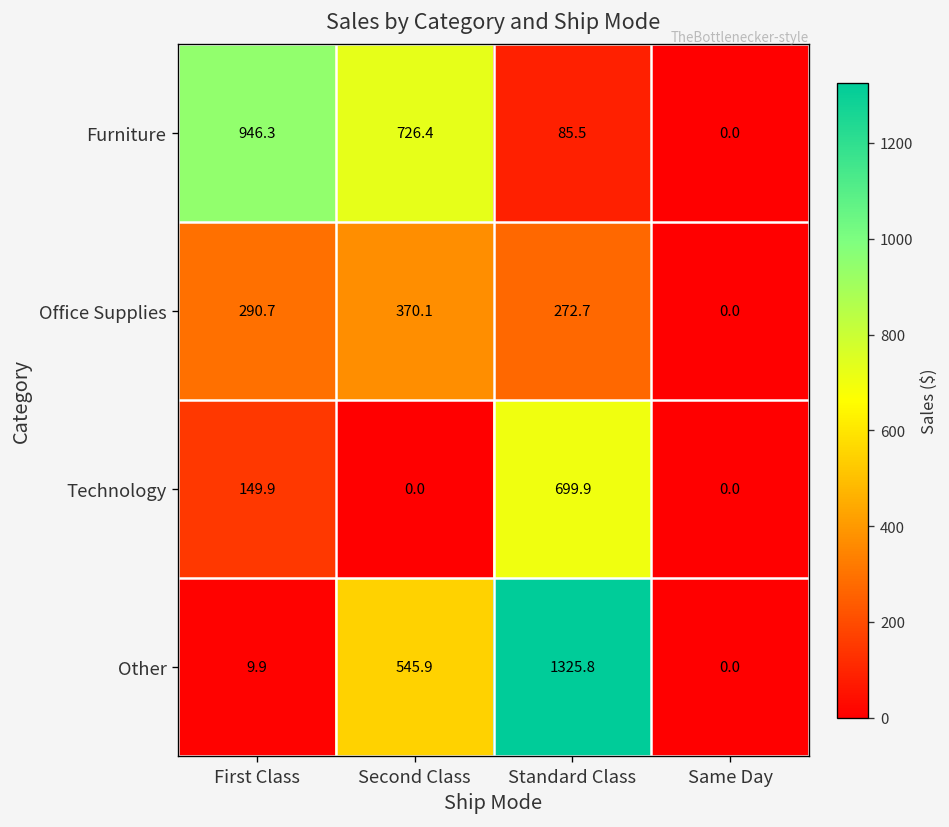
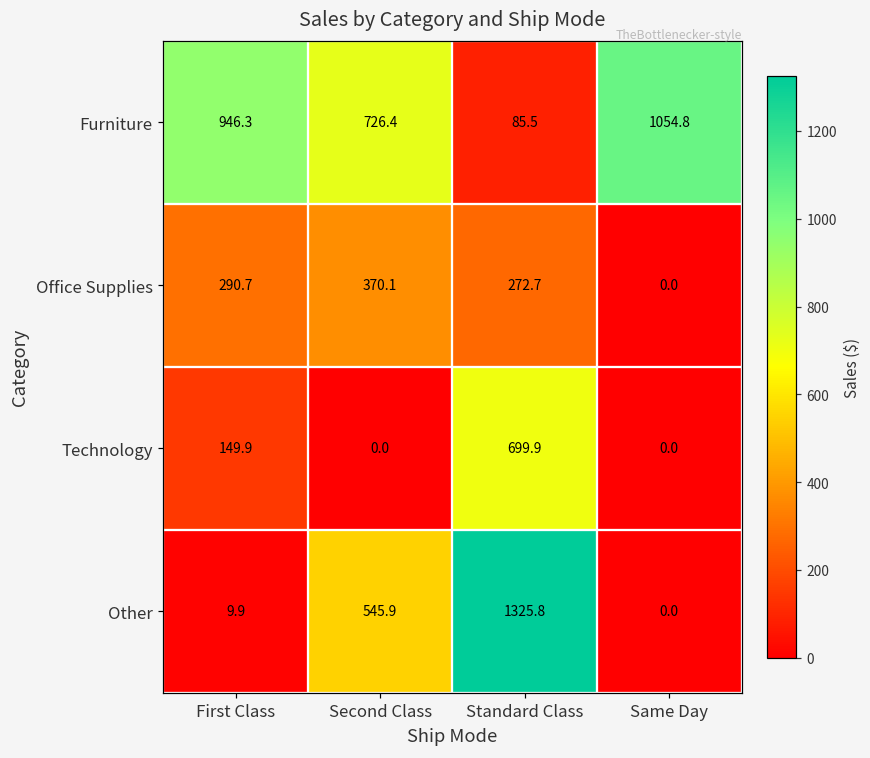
  {
    "Furniture": {
      "First Class": 946.3,
      "Second Class": 726.4,
      "Standard Class": 85.5,
-     "Same Day": 0.0
+     "Same Day": 1054.8
    },
    "Office Supplies": {
      "First Class": 290.7,
      "Second Class": 370.1,
      "Standard Class": 272.7,
      "Same Day": 0.0
    },
    "Technology": {
      "First Class": 149.9,
      "Second Class": 0.0,
      "Standard Class": 699.9,
      "Same Day": 0.0
    },
    "Other": {
      "First Class": 9.9,
      "Second Class": 545.9,
      "Standard Class": 1325.8,
      "Same Day": 0.0
    }
  }
